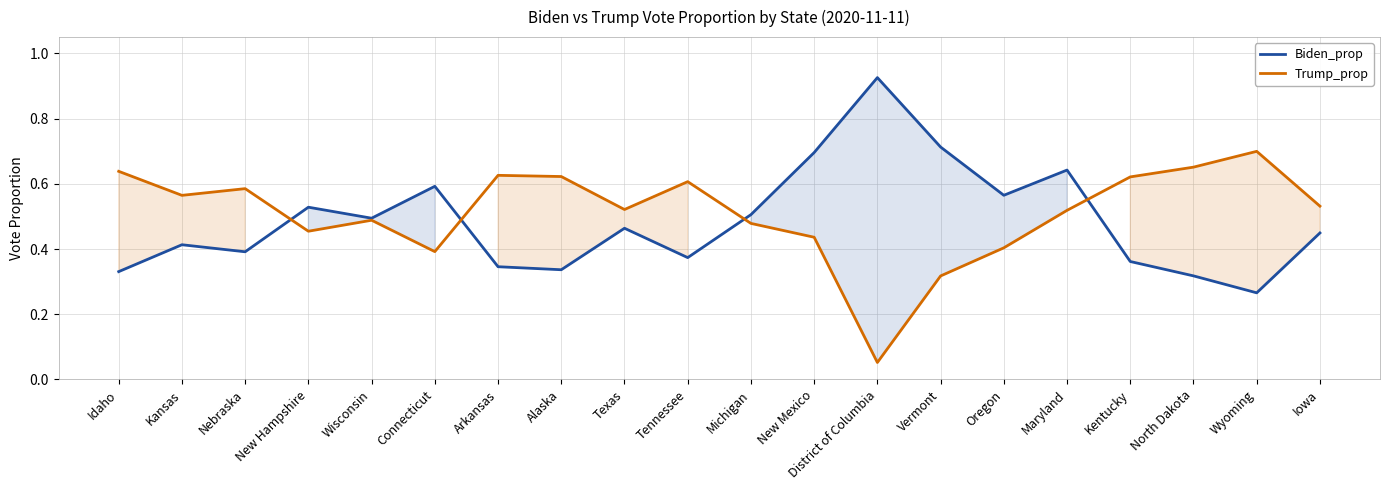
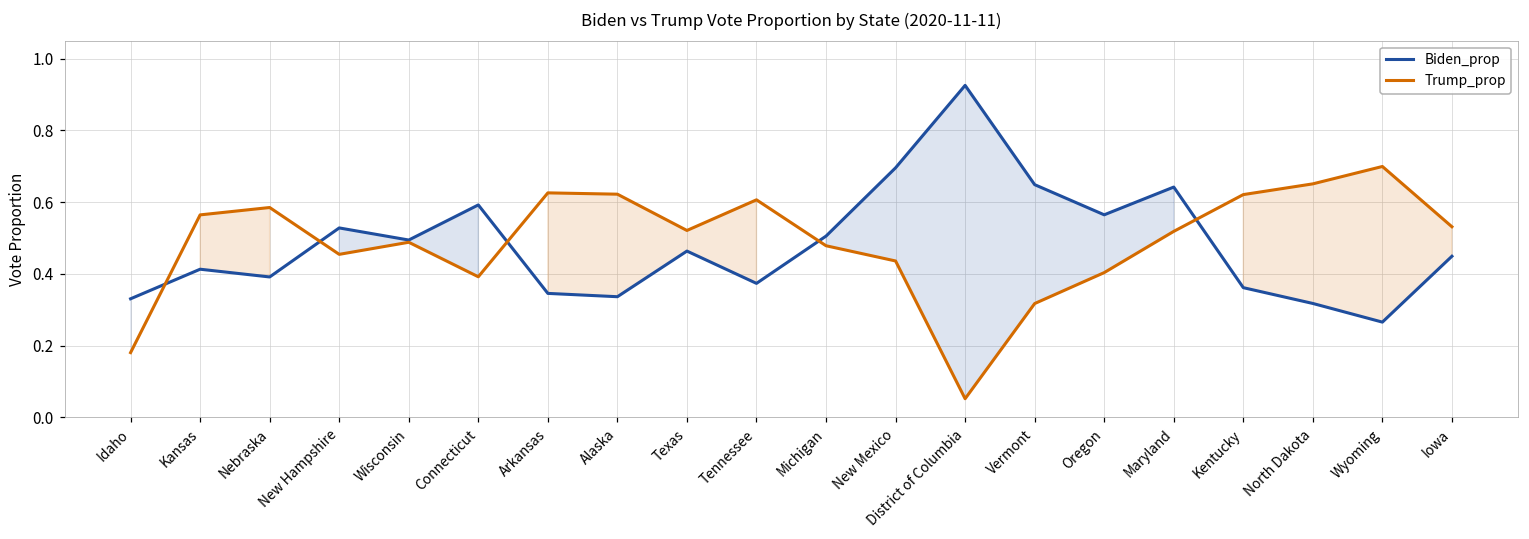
  {
    "Biden_prop": {
      "Idaho": 0.33,
      "Kansas": 0.41,
      "Nebraska": 0.39,
      "New Hampshire": 0.53,
      "Connecticut": 0.59,
      "Arkansas": 0.35,
      "Alaska": 0.34,
      "Texas": 0.46,
      "Tennessee": 0.37,
      "Michigan": 0.51,
      "New Mexico": 0.70,
      "District of Columbia": 0.93,
-     "Vermont": 0.71,
+     "Vermont": 0.65,
      "Oregon": 0.56,
      "Maryland": 0.64,
      "Kentucky": 0.36,
      "North Dakota": 0.32,
      "Wyoming": 0.27,
      "Iowa": 0.45
    },
    "Trump_prop": {
-     "Idaho": 0.64,
+     "Idaho": 0.18,
      "Kansas": 0.56,
      "Nebraska": 0.59,
      "New Hampshire": 0.45,
      "Connecticut": 0.39,
      "Arkansas": 0.63,
      "Alaska": 0.62,
      "Texas": 0.52,
      "Tennessee": 0.61,
      "Michigan": 0.48,
      "New Mexico": 0.44,
      "District of Columbia": 0.05,
      "Vermont": 0.32,
      "Oregon": 0.40,
      "Maryland": 0.52,
      "Kentucky": 0.62,
      "North Dakota": 0.65,
      "Wyoming": 0.70,
      "Iowa": 0.53
    }
  }
